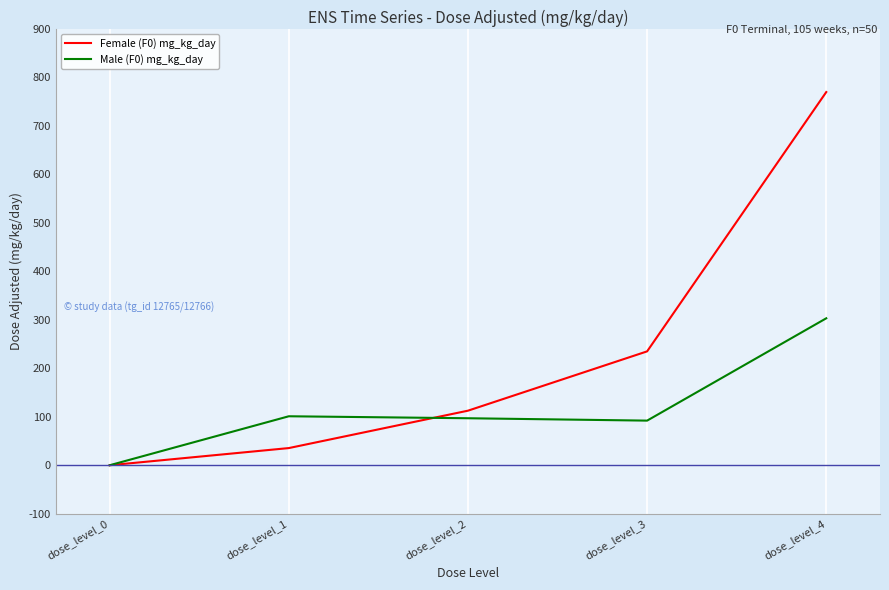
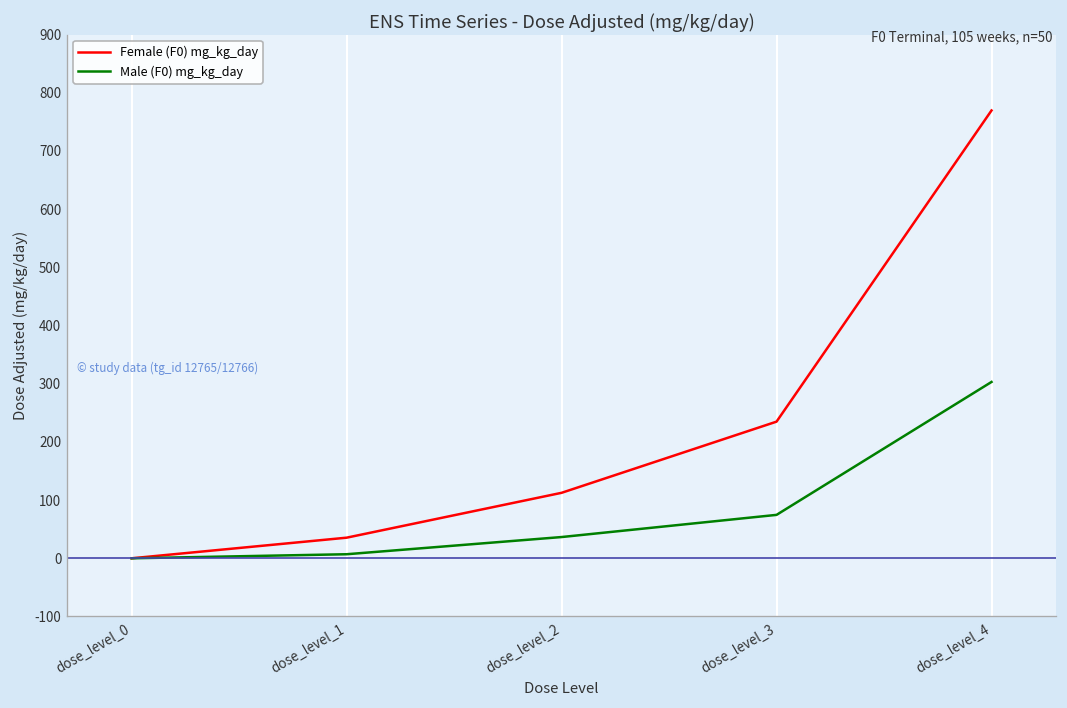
  {
    "Female (F0) mg_kg_day": {
      "dose_level_1": 40,
      "dose_level_2": 110,
      "dose_level_3": 230,
      "dose_level_4": 770
    },
    "Male (F0) mg_kg_day": {
-     "dose_level_1": 100,
-     "dose_level_2": 100,
-     "dose_level_3": 90,
+     "dose_level_1": 10,
+     "dose_level_2": 40,
+     "dose_level_3": 70,
      "dose_level_4": 300
    }
  }
